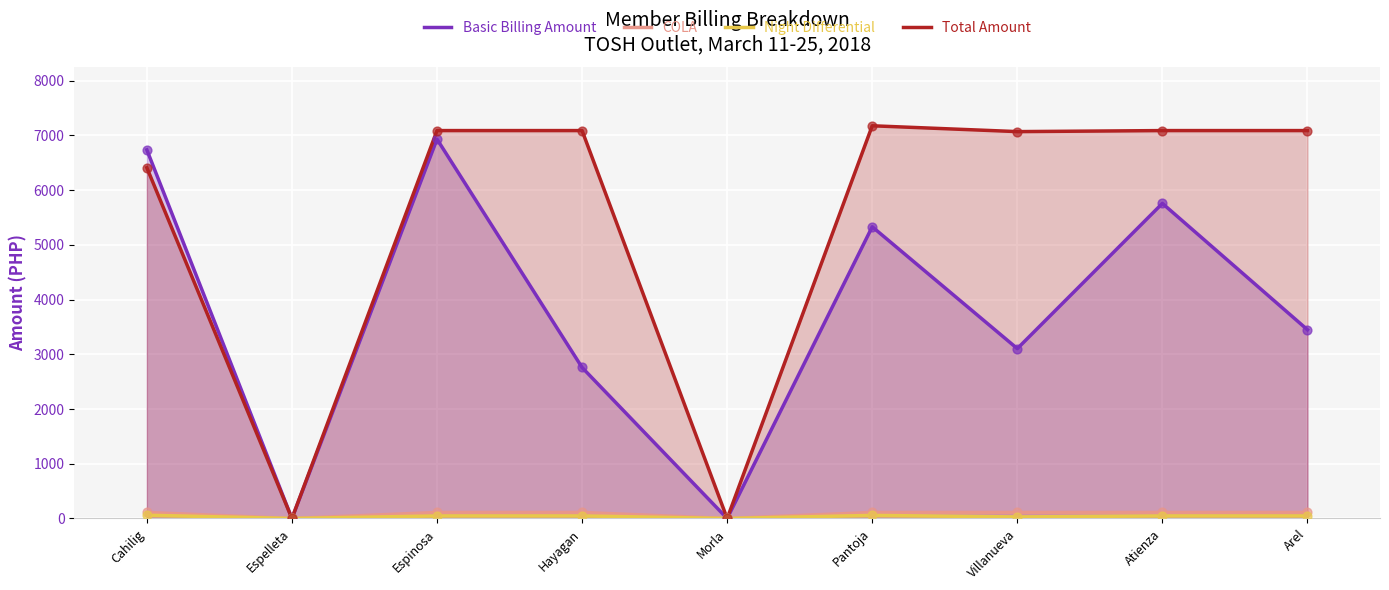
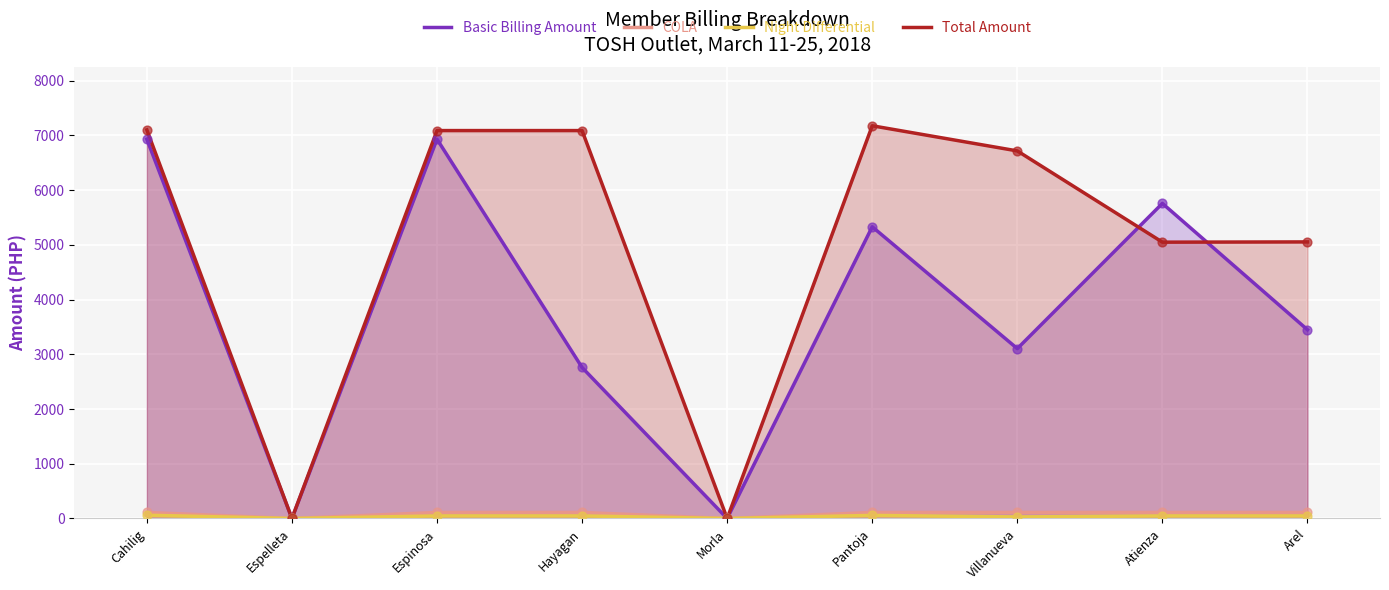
  {
    "Basic Billing Amount": {
-     "Cahilig": 6700,
+     "Cahilig": 6900,
      "Espinosa": 6900,
      "Hayagan": 2800,
      "Pantoja": 5300,
      "Villanueva": 3100,
      "Atienza": 5800,
      "Arel": 3400
    },
    "COLA": {
      "Cahilig": 100,
      "Espinosa": 100,
      "Hayagan": 100,
      "Pantoja": 100,
      "Villanueva": 100,
      "Atienza": 100,
      "Arel": 100
    },
    "Night Differential": {
      "Cahilig": 100,
      "Espinosa": 0,
      "Hayagan": 0,
      "Pantoja": 100,
      "Villanueva": 0,
      "Atienza": 0,
      "Arel": 0
    },
    "Total Amount": {
-     "Cahilig": 6400,
+     "Cahilig": 7100,
      "Espinosa": 7100,
      "Hayagan": 7100,
      "Pantoja": 7200,
-     "Villanueva": 7100,
-     "Atienza": 7100,
-     "Arel": 7100
+     "Villanueva": 6700,
+     "Atienza": 5000,
+     "Arel": 5100
    }
  }
